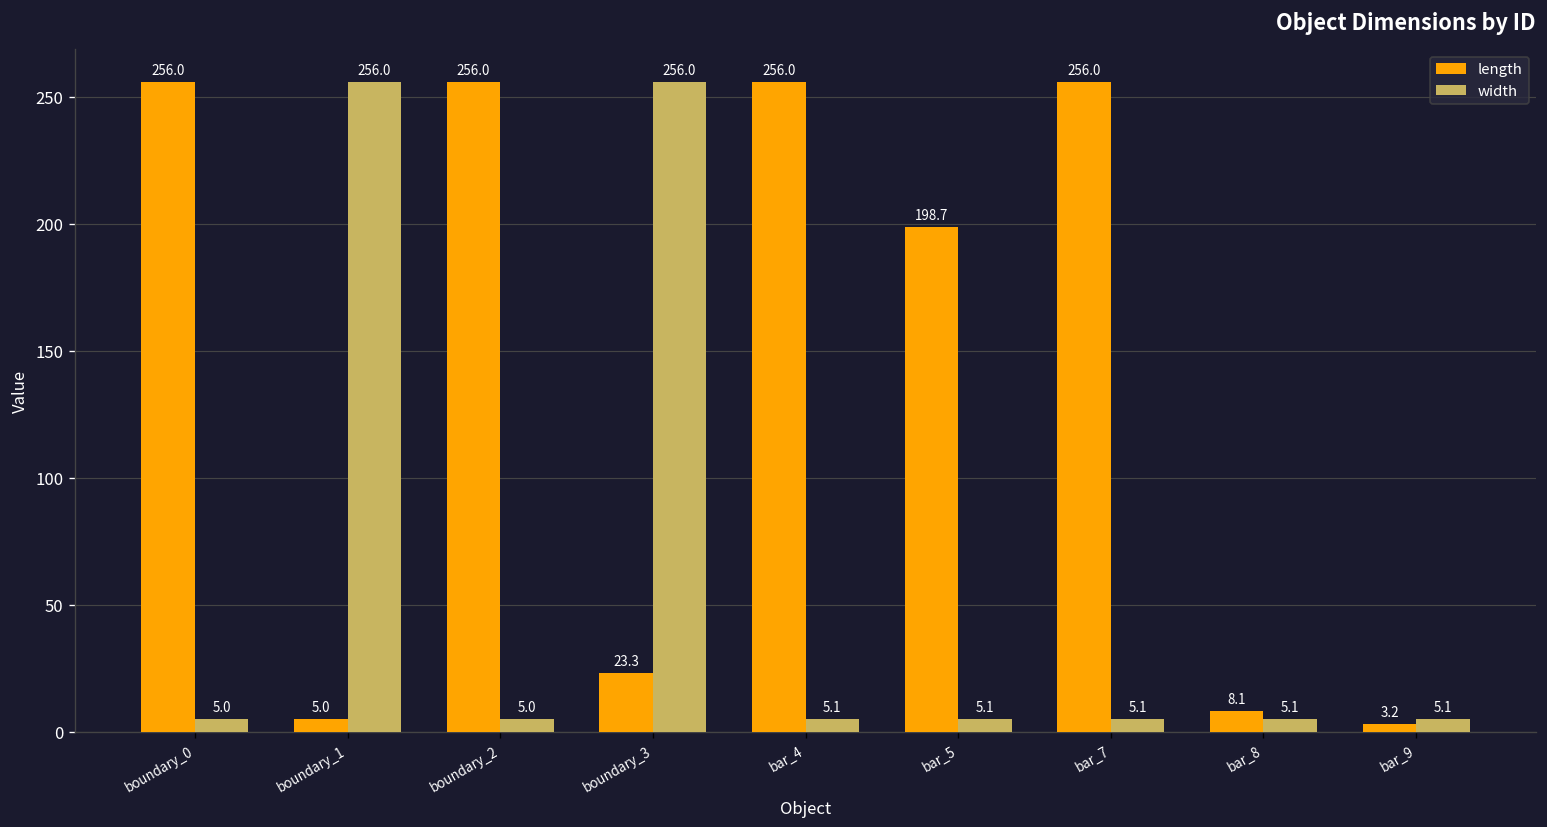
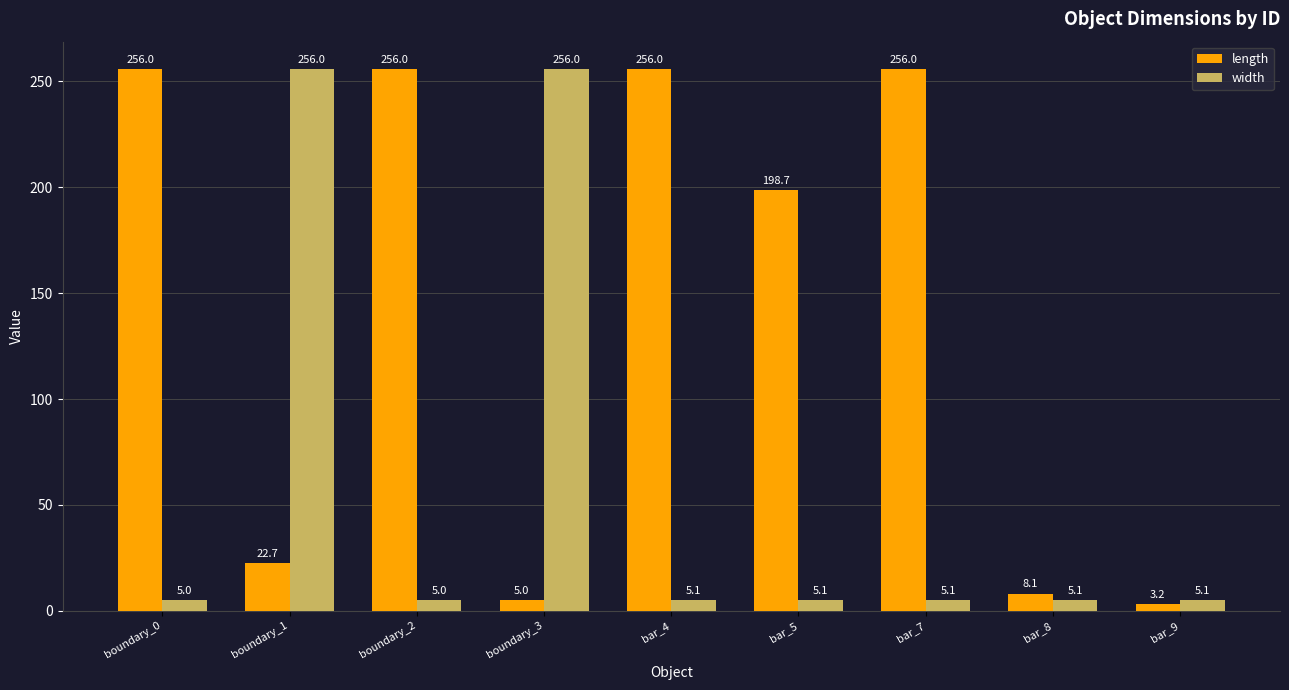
  {
    "length": {
      "boundary_0": 256.0,
-     "boundary_1": 5.0,
+     "boundary_1": 22.7,
      "boundary_2": 256.0,
-     "boundary_3": 23.3,
+     "boundary_3": 5.0,
      "bar_4": 256.0,
      "bar_5": 198.7,
      "bar_7": 256.0,
      "bar_8": 8.1,
      "bar_9": 3.2
    },
    "width": {
      "boundary_0": 5.0,
      "boundary_1": 256.0,
      "boundary_2": 5.0,
      "boundary_3": 256.0,
      "bar_4": 5.1,
      "bar_5": 5.1,
      "bar_7": 5.1,
      "bar_8": 5.1,
      "bar_9": 5.1
    }
  }
